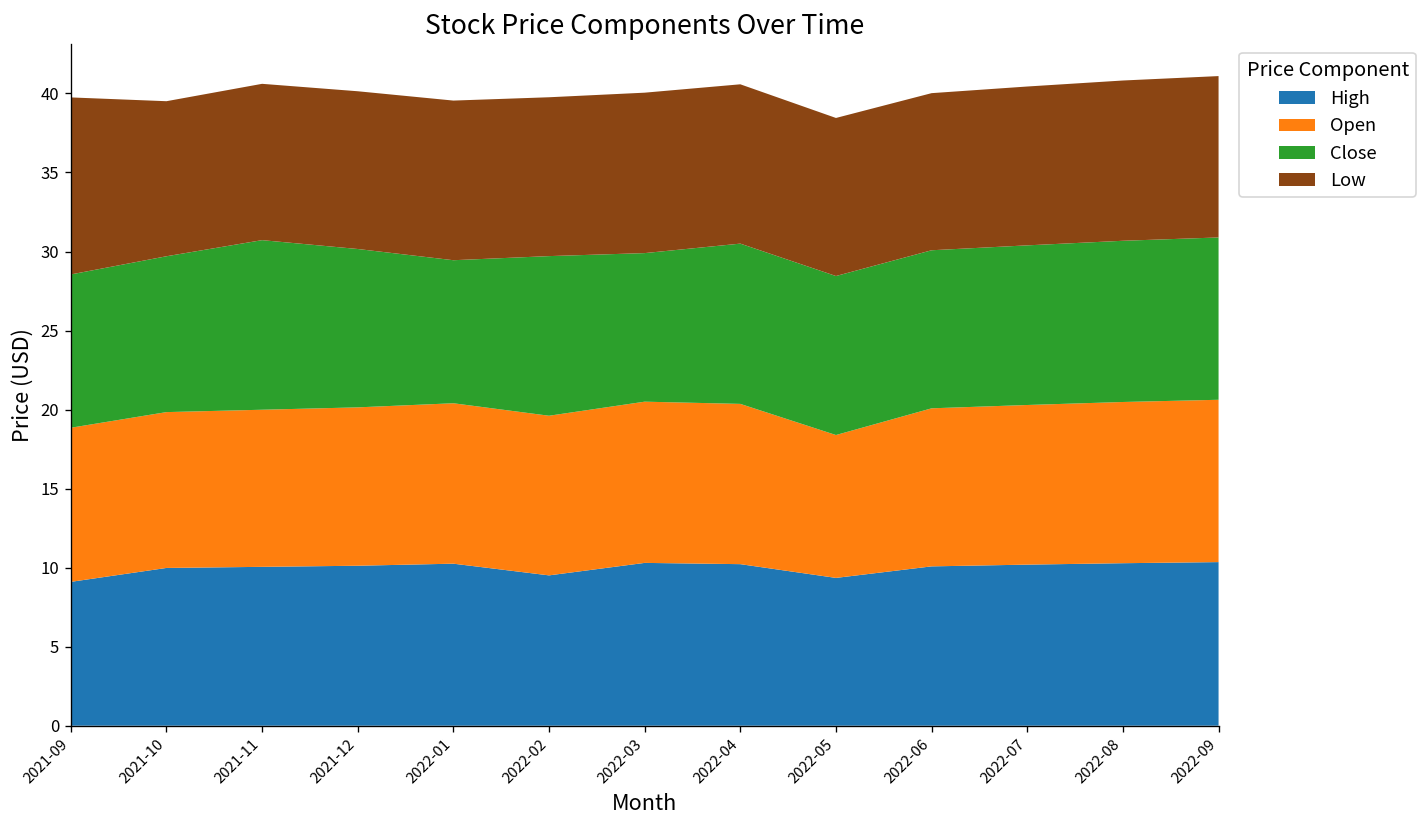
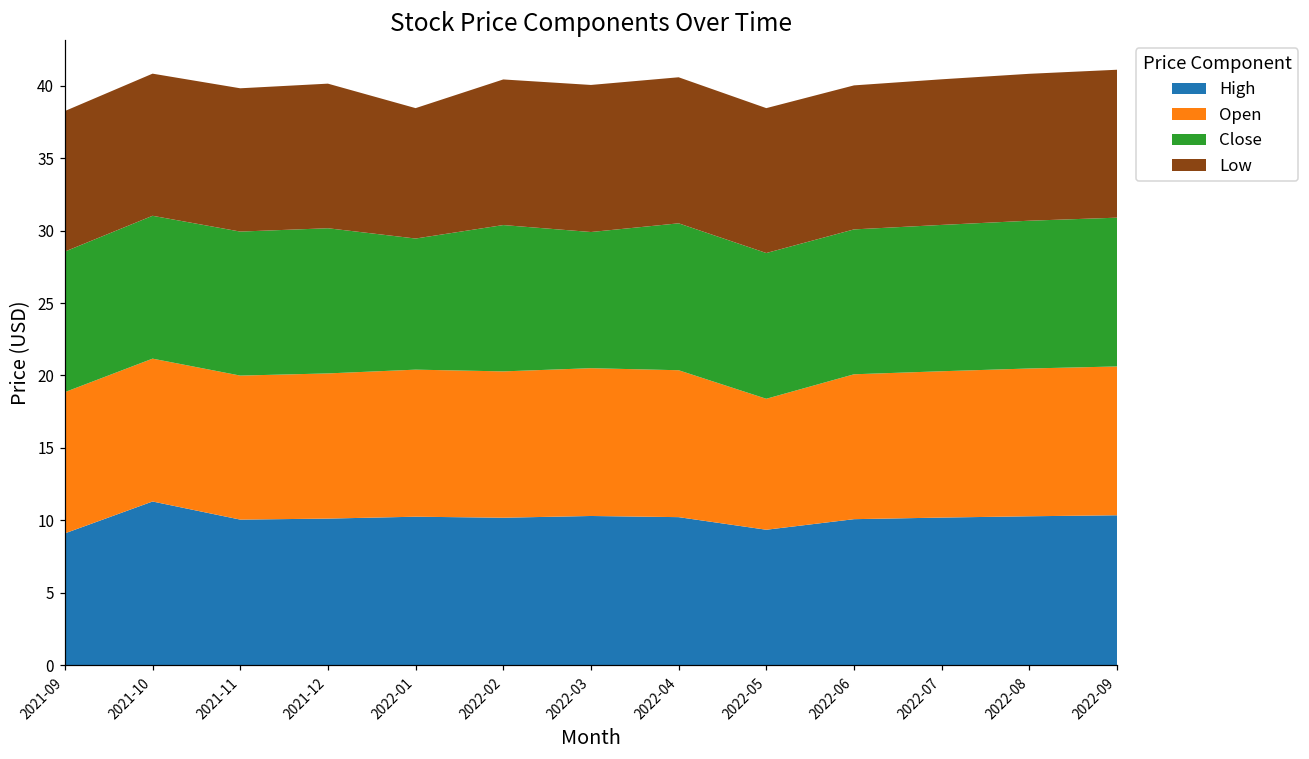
  {
    "High": {
-     "2021-10": 10.0,
-     "2022-02": 9.5
+     "2021-10": 11.3,
+     "2022-02": 10.2
    },
    "Close": {
-     "2021-11": 10.7
+     "2021-11": 9.9
    },
    "Low": {
-     "2021-09": 11.2,
+     "2021-09": 9.7,
      "2021-10": 9.8,
      "2021-11": 9.9,
      "2021-12": 10.0,
-     "2022-01": 10.1,
+     "2022-01": 9.0,
      "2022-02": 10.1,
      "2022-03": 10.1,
      "2022-04": 10.1,
      "2022-05": 10.0,
      "2022-06": 9.9,
      "2022-07": 10.0,
      "2022-08": 10.1,
      "2022-09": 10.2
    }
  }
